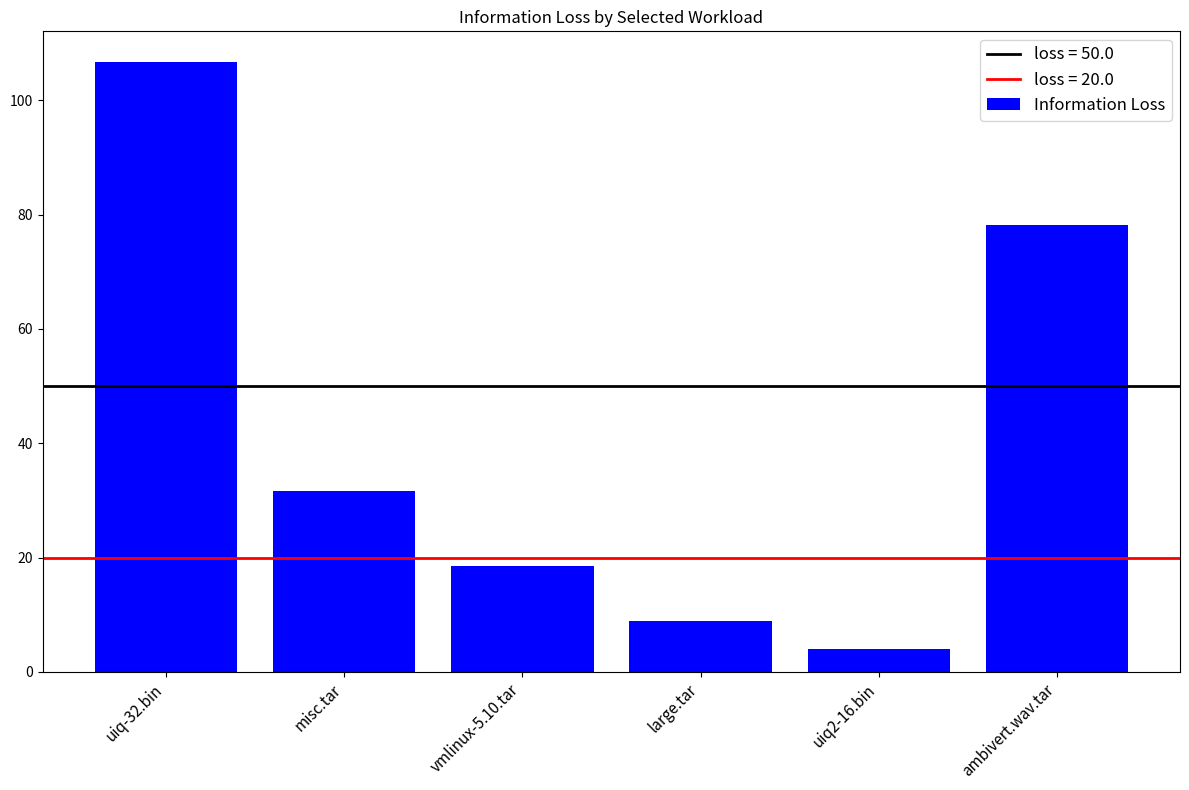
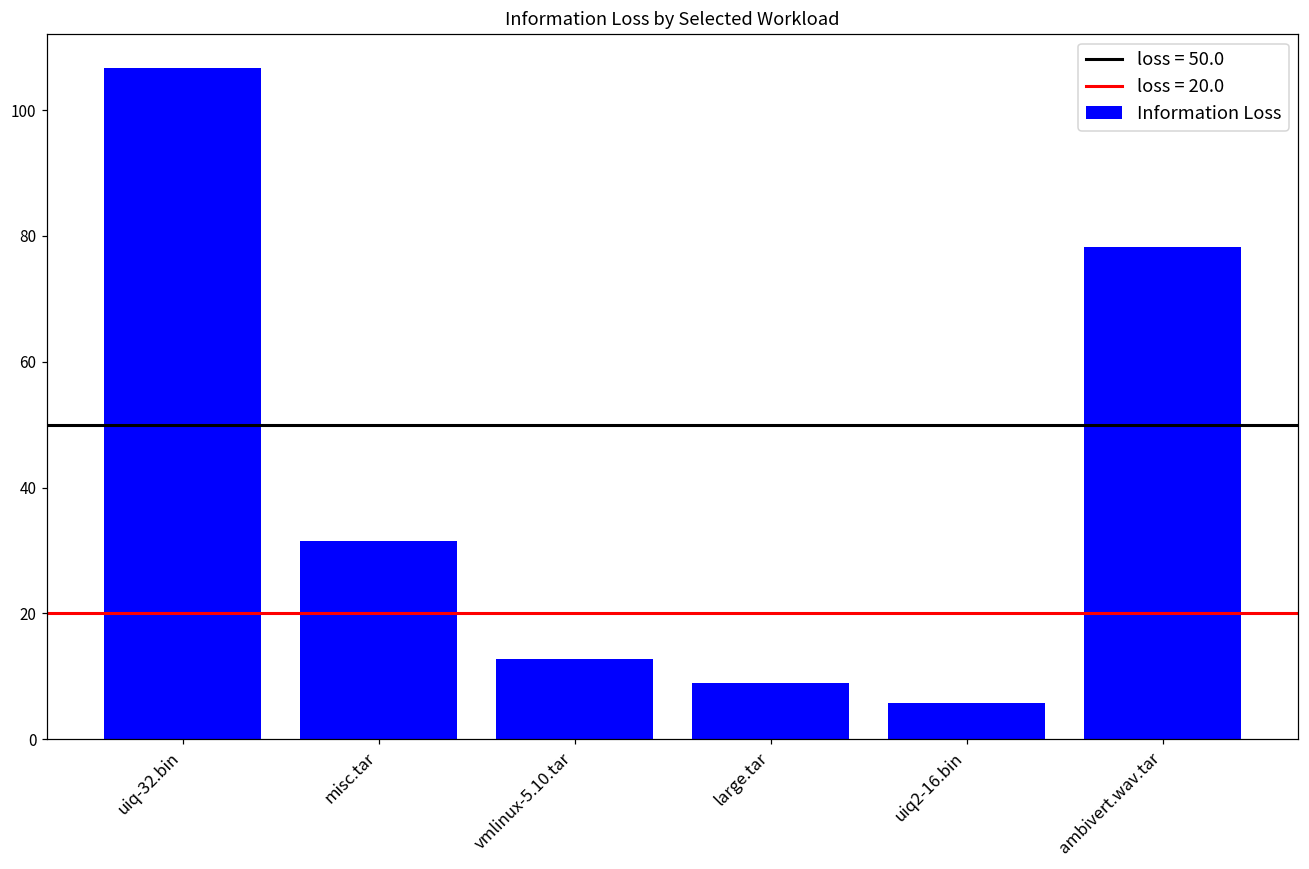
  {
    "uiq-32.bin": 107,
    "misc.tar": 32,
-   "vmlinux-5.10.tar": 19,
+   "vmlinux-5.10.tar": 13,
    "large.tar": 9,
-   "uiq2-16.bin": 4,
+   "uiq2-16.bin": 6,
    "ambivert.wav.tar": 78
  }
